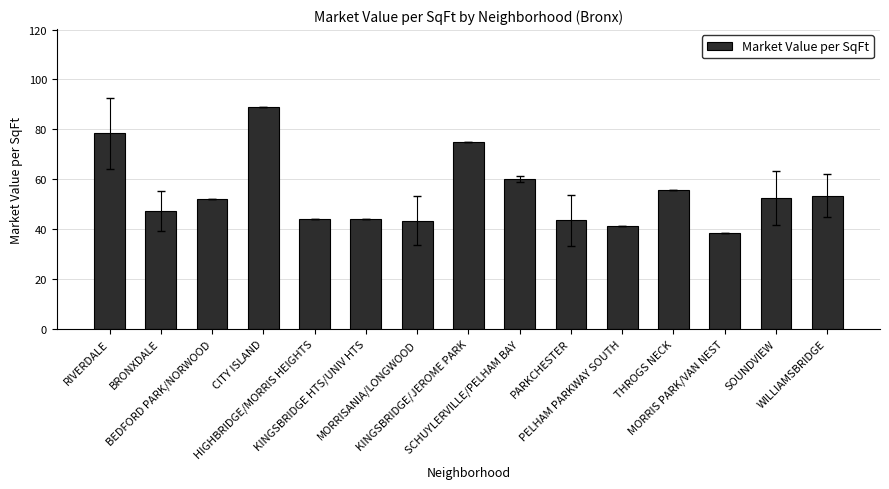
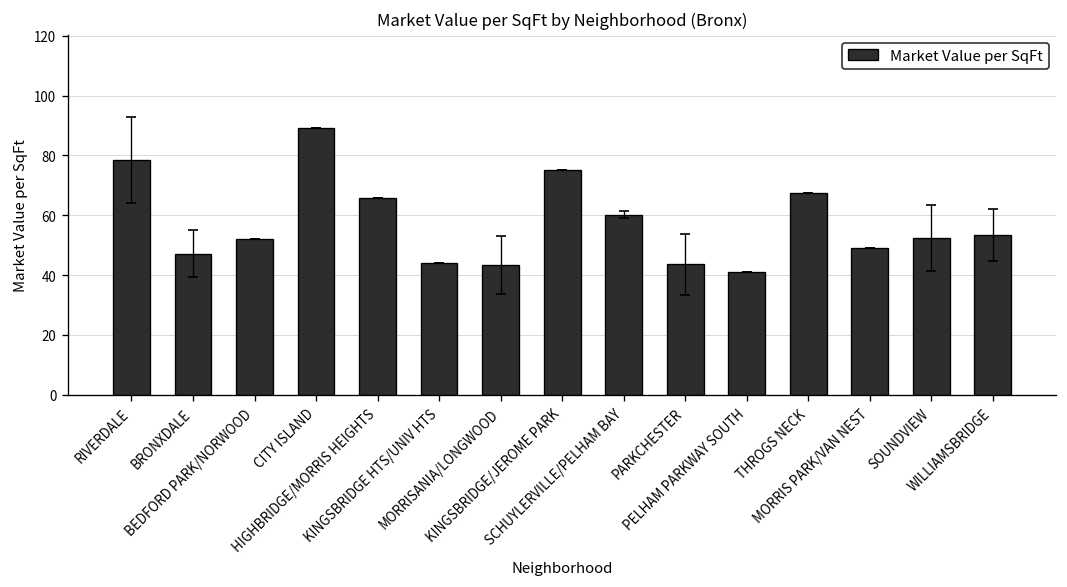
  {
    "Market Value per SqFt": {
      "RIVERDALE": 78,
      "BRONXDALE": 47,
      "BEDFORD PARK/NORWOOD": 52,
      "CITY ISLAND": 89,
-     "HIGHBRIDGE/MORRIS HEIGHTS": 44,
+     "HIGHBRIDGE/MORRIS HEIGHTS": 66,
      "KINGSBRIDGE HTS/UNIV HTS": 44,
      "MORRISANIA/LONGWOOD": 43,
      "KINGSBRIDGE/JEROME PARK": 75,
      "SCHUYLERVILLE/PELHAM BAY": 60,
      "PARKCHESTER": 44,
      "PELHAM PARKWAY SOUTH": 41,
-     "THROGS NECK": 56,
-     "MORRIS PARK/VAN NEST": 38,
+     "THROGS NECK": 67,
+     "MORRIS PARK/VAN NEST": 49,
      "SOUNDVIEW": 52,
      "WILLIAMSBRIDGE": 53
    }
  }
